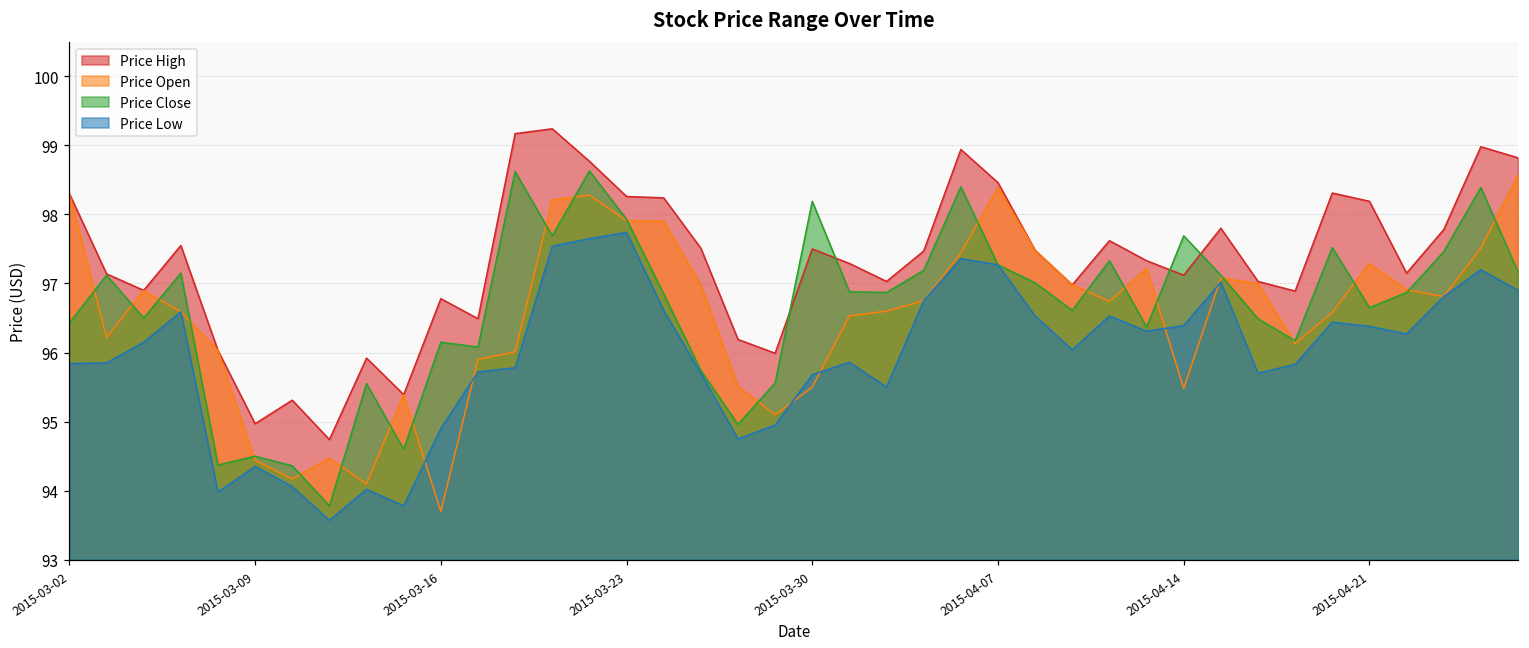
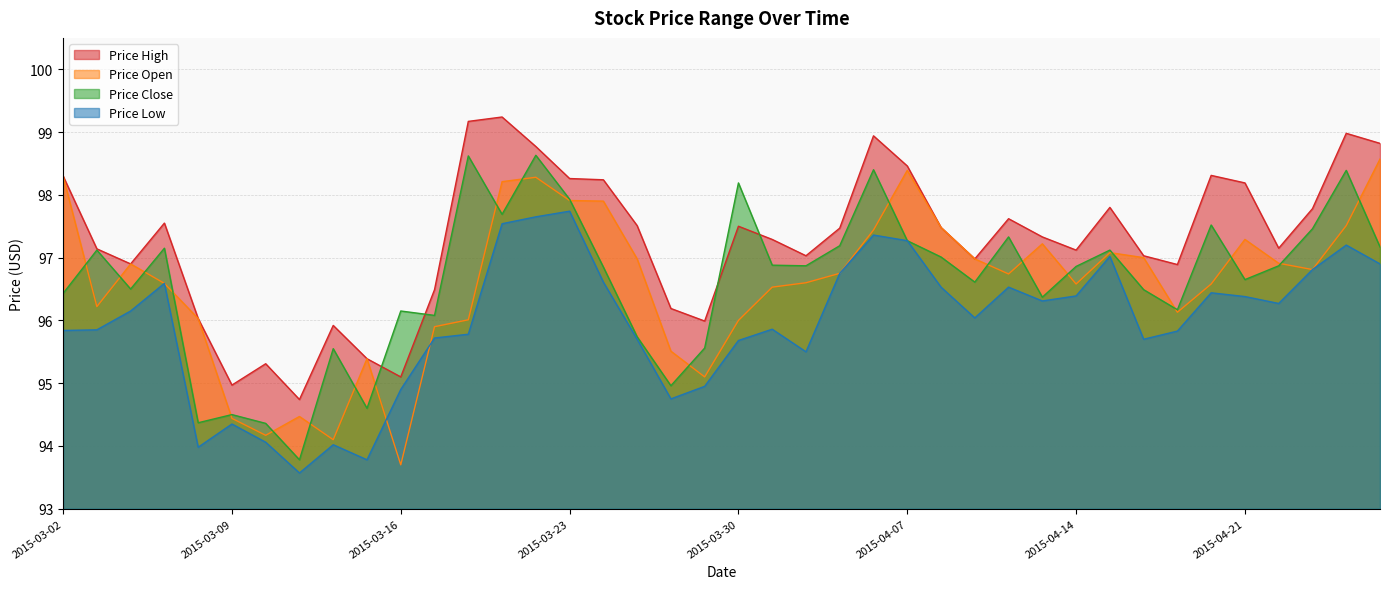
  {
    "Price High": {
      "2015-03-09": 95.0,
-     "2015-03-16": 96.8,
+     "2015-03-16": 95.1,
      "2015-03-23": 98.3,
      "2015-03-30": 97.5,
      "2015-04-07": 98.5,
      "2015-04-14": 97.1,
      "2015-04-21": 98.2
    },
    "Price Open": {
      "2015-03-09": 94.4,
      "2015-03-16": 93.7,
-     "2015-03-30": 95.5,
+     "2015-03-30": 96.0,
      "2015-04-07": 98.4,
-     "2015-04-14": 95.5,
+     "2015-04-14": 96.6,
      "2015-04-21": 97.3
    },
    "Price Close": {
      "2015-03-02": 96.4,
      "2015-03-09": 94.5,
      "2015-03-16": 96.2,
      "2015-03-30": 98.2,
-     "2015-04-14": 97.7,
+     "2015-04-14": 96.9,
      "2015-04-21": 96.7
    },
    "Price Low": {
      "2015-03-02": 95.8,
      "2015-03-09": 94.4,
      "2015-03-16": 94.9,
      "2015-03-23": 97.7,
      "2015-03-30": 95.7,
      "2015-04-14": 96.4,
      "2015-04-21": 96.4
    }
  }
